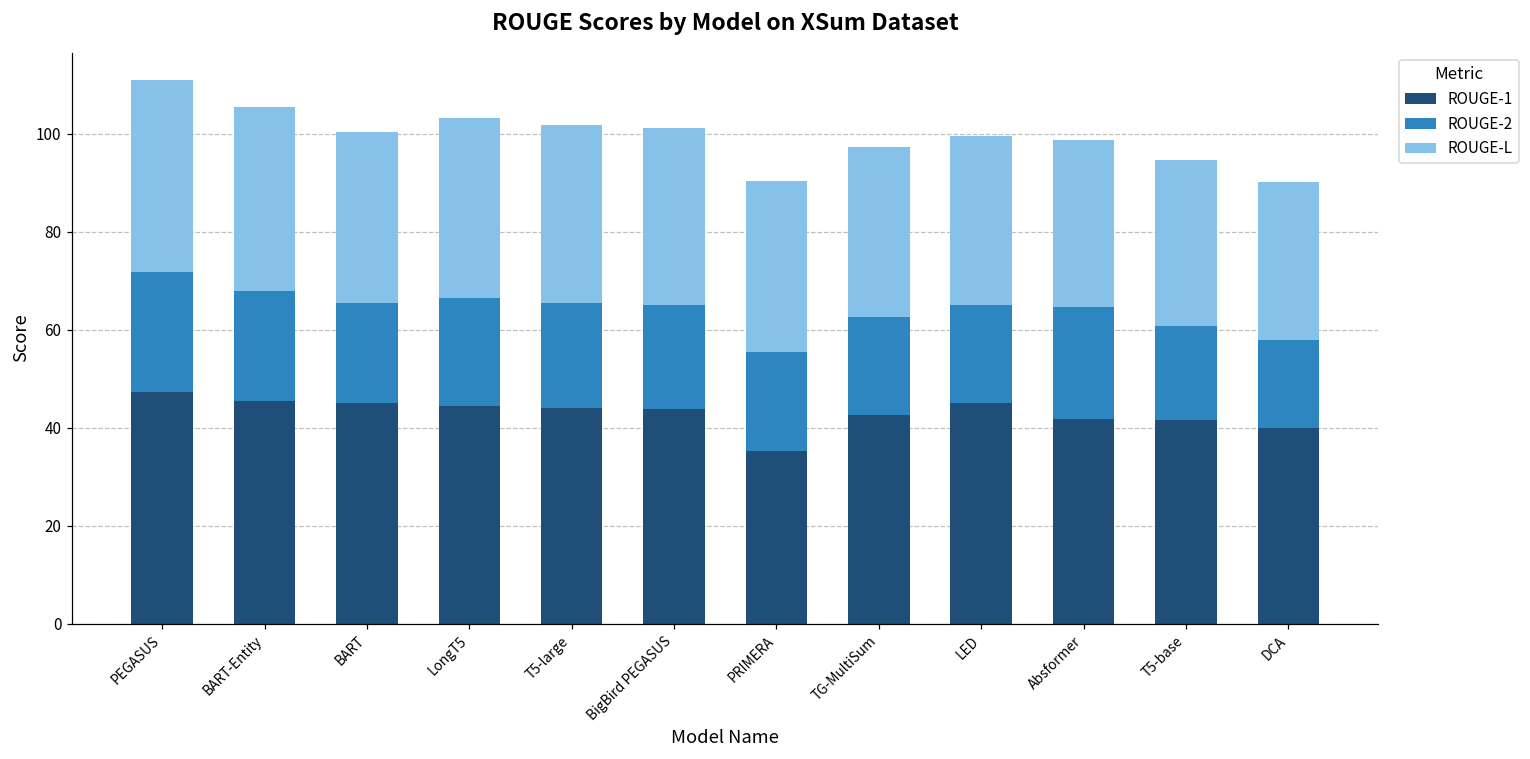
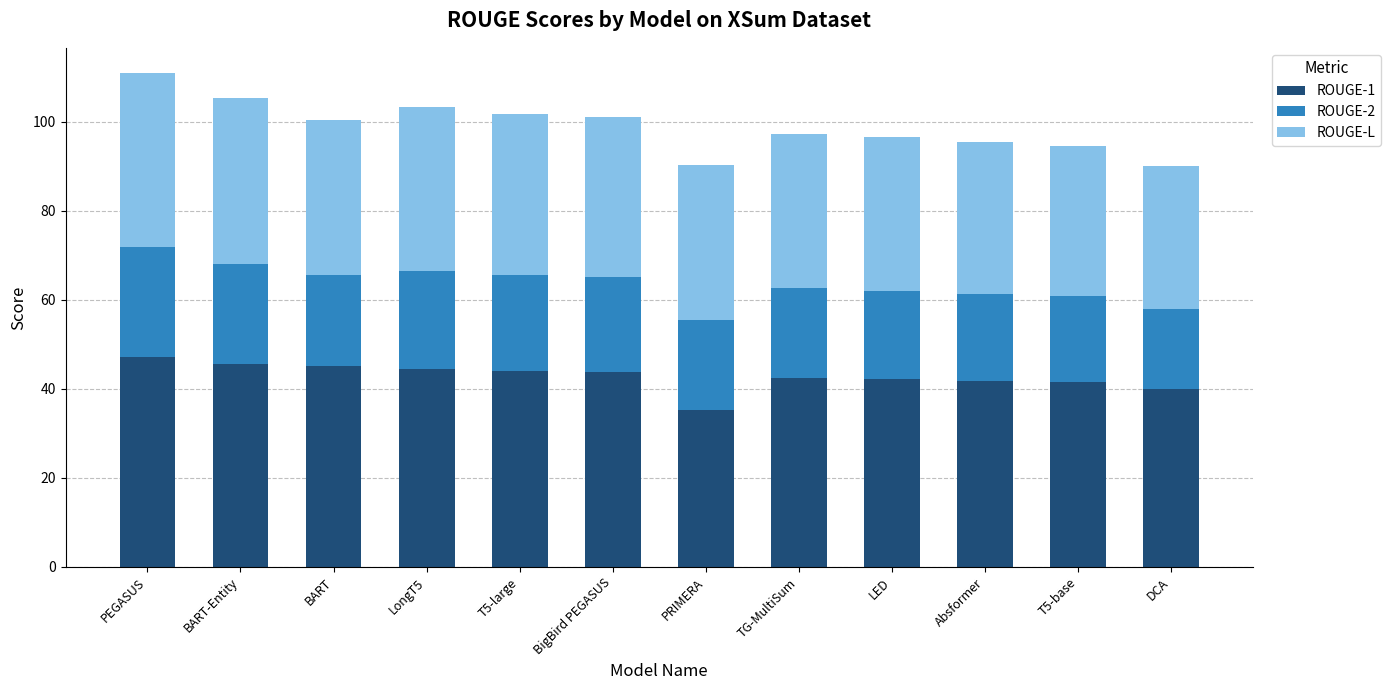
  {
    "ROUGE-1": {
      "PEGASUS": 47,
      "BART-Entity": 46,
      "BART": 45,
      "LongT5": 45,
      "T5-large": 44,
      "BigBird PEGASUS": 44,
      "PRIMERA": 35,
      "TG-MultiSum": 43,
-     "LED": 45,
+     "LED": 42,
      "Absformer": 42,
      "T5-base": 42,
      "DCA": 40
    },
    "ROUGE-2": {
      "PEGASUS": 25,
      "BART-Entity": 22,
      "BART": 20,
      "LongT5": 22,
      "T5-large": 22,
      "BigBird PEGASUS": 21,
      "PRIMERA": 20,
      "TG-MultiSum": 20,
      "LED": 20,
-     "Absformer": 23,
+     "Absformer": 19,
      "T5-base": 19,
      "DCA": 18
    },
    "ROUGE-L": {
      "PEGASUS": 39,
      "BART-Entity": 37,
      "BART": 35,
      "LongT5": 37,
      "T5-large": 36,
      "BigBird PEGASUS": 36,
      "PRIMERA": 35,
      "TG-MultiSum": 35,
      "LED": 35,
      "Absformer": 34,
      "T5-base": 34,
      "DCA": 32
    }
  }
